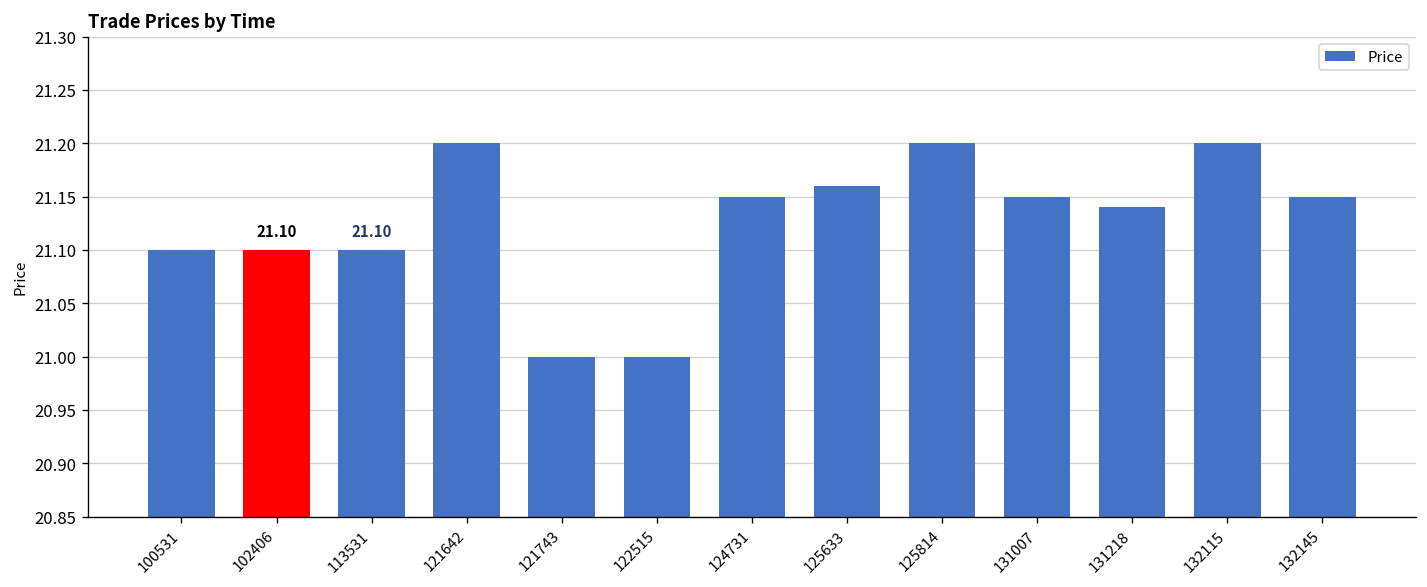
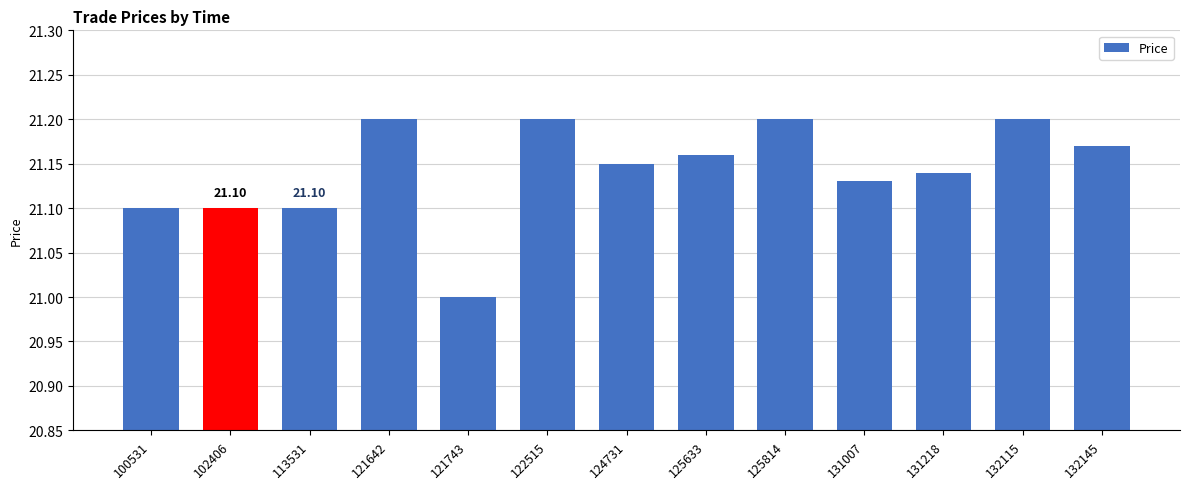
  {
    "100531": 21.10,
    "121642": 21.20,
    "121743": 21.00,
-   "122515": 21.0,
+   "122515": 21.2,
    "124731": 21.15,
    "125633": 21.16,
    "125814": 21.20,
-   "131007": 21.15,
+   "131007": 21.13,
    "131218": 21.14,
    "132115": 21.20,
-   "132145": 21.15
+   "132145": 21.17
  }
